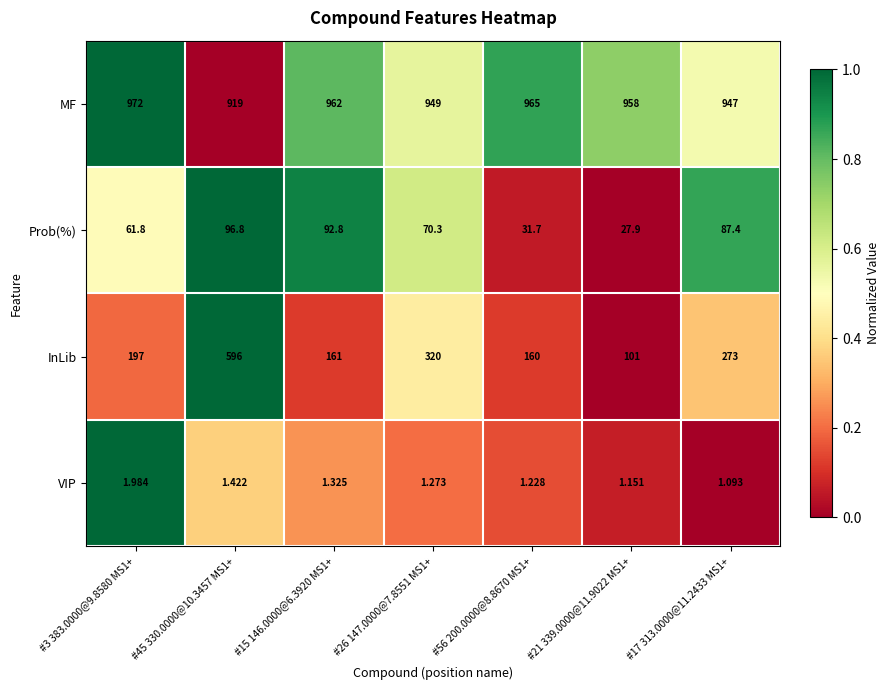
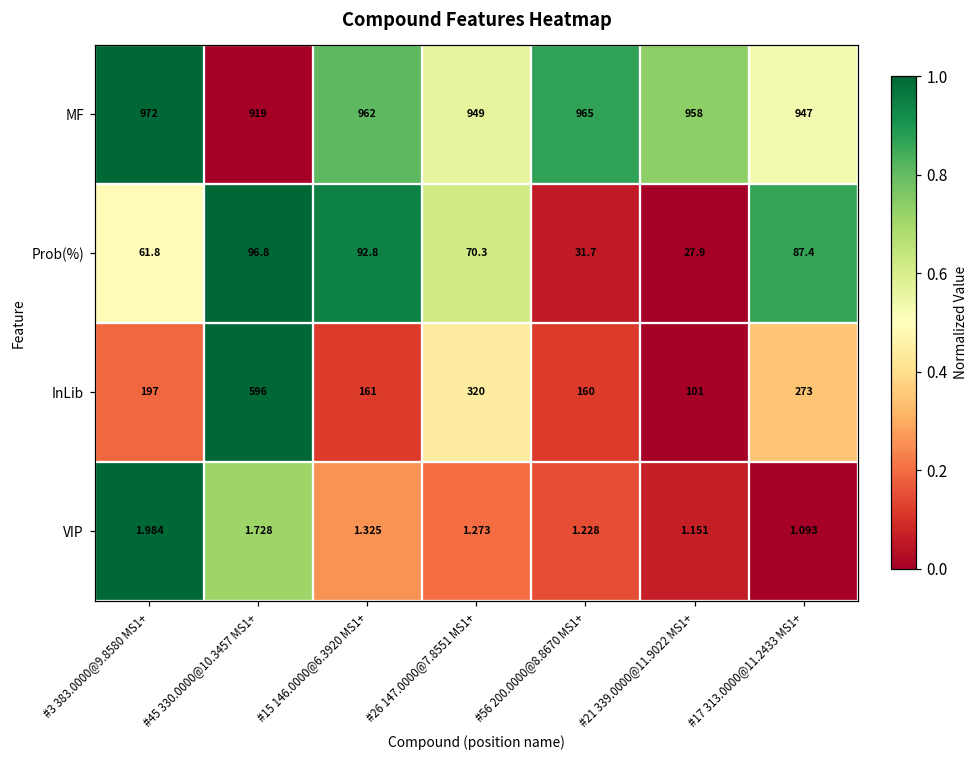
  {
    "MF": {
      "#3 383.0000@9.8580 MS1+": 972,
      "#45 330.0000@10.3457 MS1+": 919,
      "#15 146.0000@6.3920 MS1+": 962,
      "#26 147.0000@7.8551 MS1+": 949,
      "#56 200.0000@8.8670 MS1+": 965,
      "#21 339.0000@11.9022 MS1+": 958,
      "#17 313.0000@11.2433 MS1+": 947
    },
    "Prob(%)": {
      "#3 383.0000@9.8580 MS1+": 61.8,
      "#45 330.0000@10.3457 MS1+": 96.8,
      "#15 146.0000@6.3920 MS1+": 92.8,
      "#26 147.0000@7.8551 MS1+": 70.3,
      "#56 200.0000@8.8670 MS1+": 31.7,
      "#21 339.0000@11.9022 MS1+": 27.9,
      "#17 313.0000@11.2433 MS1+": 87.4
    },
    "InLib": {
      "#3 383.0000@9.8580 MS1+": 197,
      "#45 330.0000@10.3457 MS1+": 596,
      "#15 146.0000@6.3920 MS1+": 161,
      "#26 147.0000@7.8551 MS1+": 320,
      "#56 200.0000@8.8670 MS1+": 160,
      "#21 339.0000@11.9022 MS1+": 101,
      "#17 313.0000@11.2433 MS1+": 273
    },
    "VIP": {
      "#3 383.0000@9.8580 MS1+": 1.984,
-     "#45 330.0000@10.3457 MS1+": 1.422,
+     "#45 330.0000@10.3457 MS1+": 1.728,
      "#15 146.0000@6.3920 MS1+": 1.325,
      "#26 147.0000@7.8551 MS1+": 1.273,
      "#56 200.0000@8.8670 MS1+": 1.228,
      "#21 339.0000@11.9022 MS1+": 1.151,
      "#17 313.0000@11.2433 MS1+": 1.093
    }
  }
